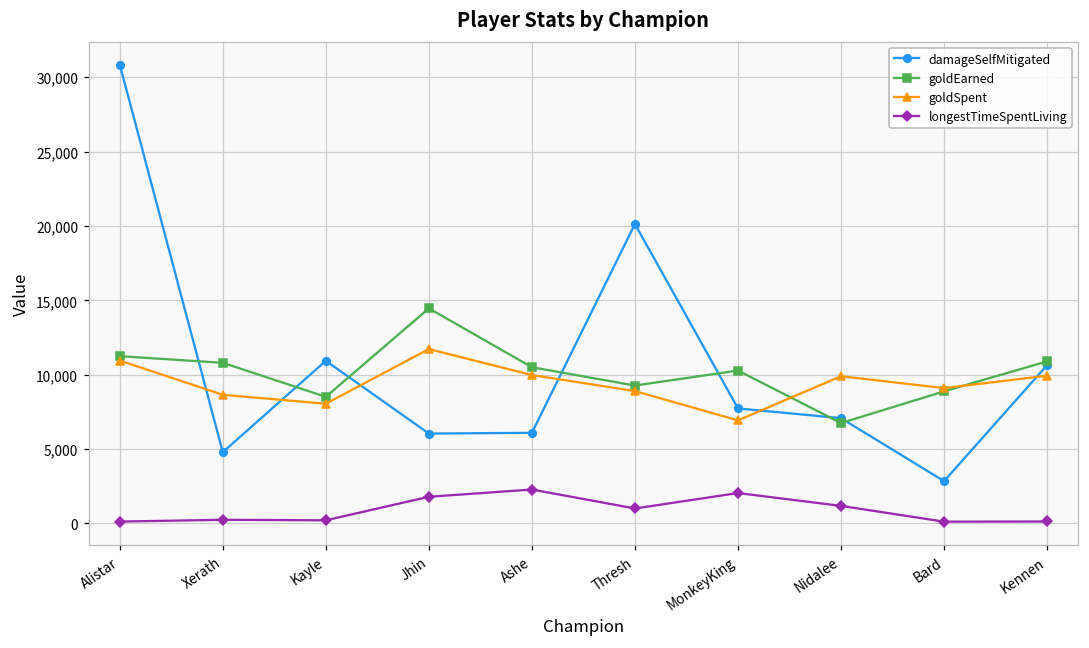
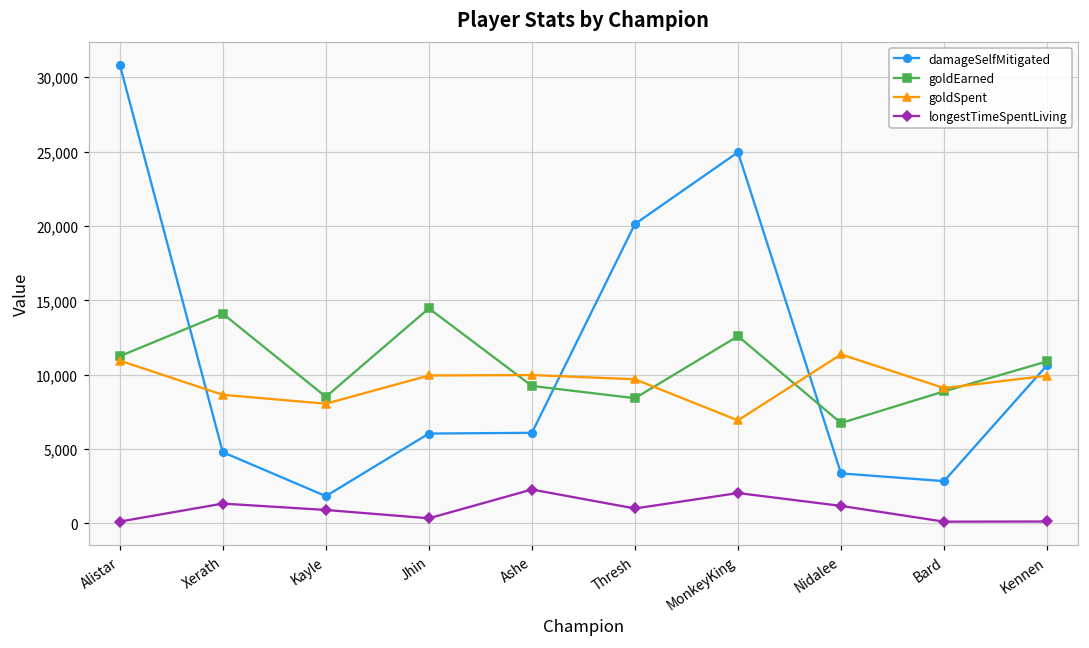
  {
    "damageSelfMitigated": {
      "Alistar": "30,900",
      "Xerath": "4,800",
-     "Kayle": "10,900",
+     "Kayle": "1,800",
      "Jhin": "6,000",
      "Ashe": "6,100",
      "Thresh": "20,100",
-     "MonkeyKing": "7,700",
-     "Nidalee": "7,100",
+     "MonkeyKing": "25,000",
+     "Nidalee": "3,400",
      "Bard": "2,800",
      "Kennen": "10,600"
    },
    "goldEarned": {
      "Alistar": "11,200",
-     "Xerath": "10,800",
+     "Xerath": "14,100",
      "Kayle": "8,500",
      "Jhin": "14,500",
-     "Ashe": "10,500",
-     "Thresh": "9,300",
-     "MonkeyKing": "10,300",
+     "Ashe": "9,200",
+     "Thresh": "8,400",
+     "MonkeyKing": "12,600",
      "Nidalee": "6,800",
      "Bard": "8,900",
      "Kennen": "10,900"
    },
    "goldSpent": {
      "Alistar": "11,000",
      "Xerath": "8,700",
      "Kayle": "8,100",
-     "Jhin": "11,700",
+     "Jhin": "10,000",
      "Ashe": "10,000",
-     "Thresh": "8,900",
+     "Thresh": "9,700",
      "MonkeyKing": "6,900",
-     "Nidalee": "9,900",
+     "Nidalee": "11,400",
      "Bard": "9,100",
      "Kennen": "9,900"
    },
    "longestTimeSpentLiving": {
      "Alistar": "100",
-     "Xerath": "200",
-     "Kayle": "200",
-     "Jhin": "1,800",
+     "Xerath": "1,300",
+     "Kayle": "900",
+     "Jhin": "300",
      "Ashe": "2,300",
      "Thresh": "1,000",
      "MonkeyKing": "2,000",
      "Nidalee": "1,200",
      "Bard": "100",
      "Kennen": "100"
    }
  }
